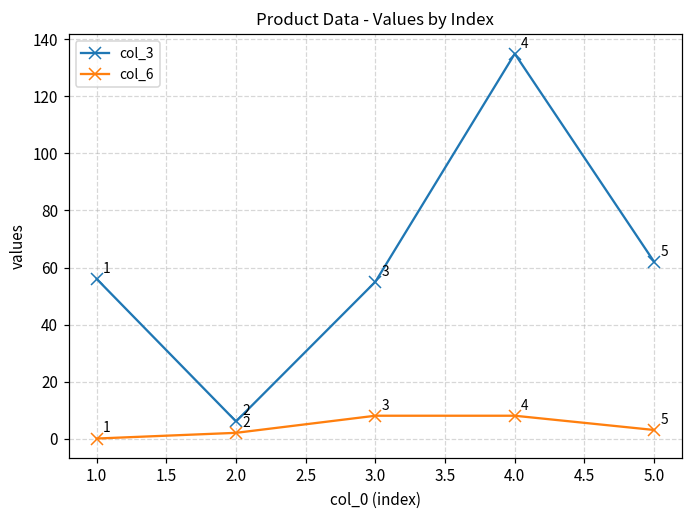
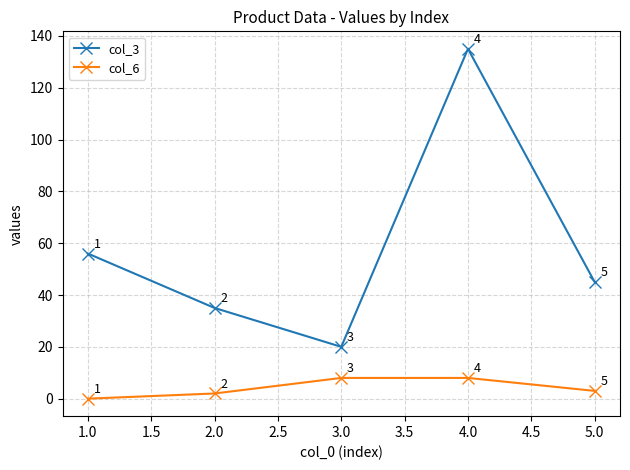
  {
    "col_3": {
-     "2.0": 6,
-     "3.0": 55,
-     "5.0": 62
+     "2.0": 35,
+     "3.0": 20,
+     "5.0": 45
    },
    "col_6": {
      "2.0": 2
    }
  }
